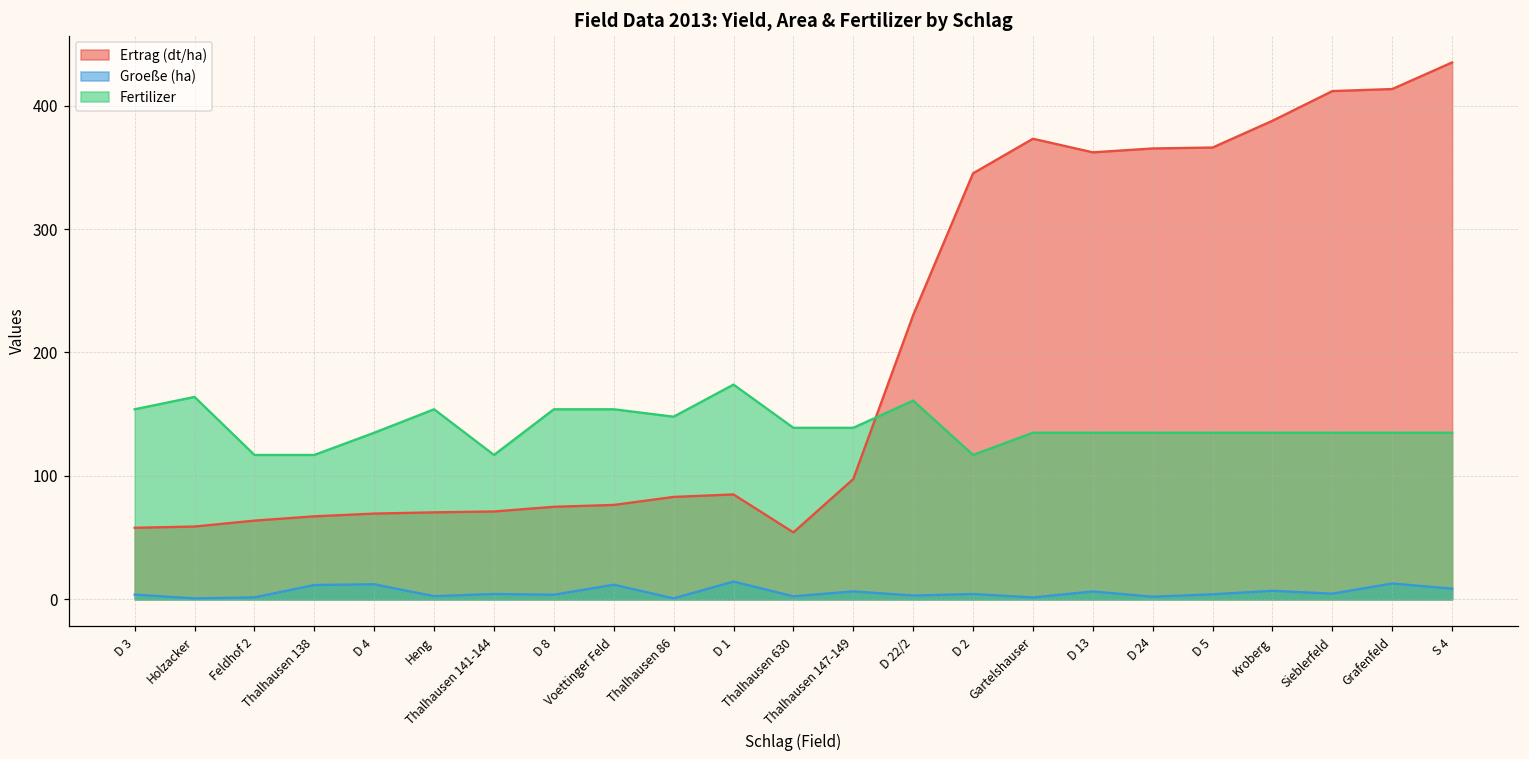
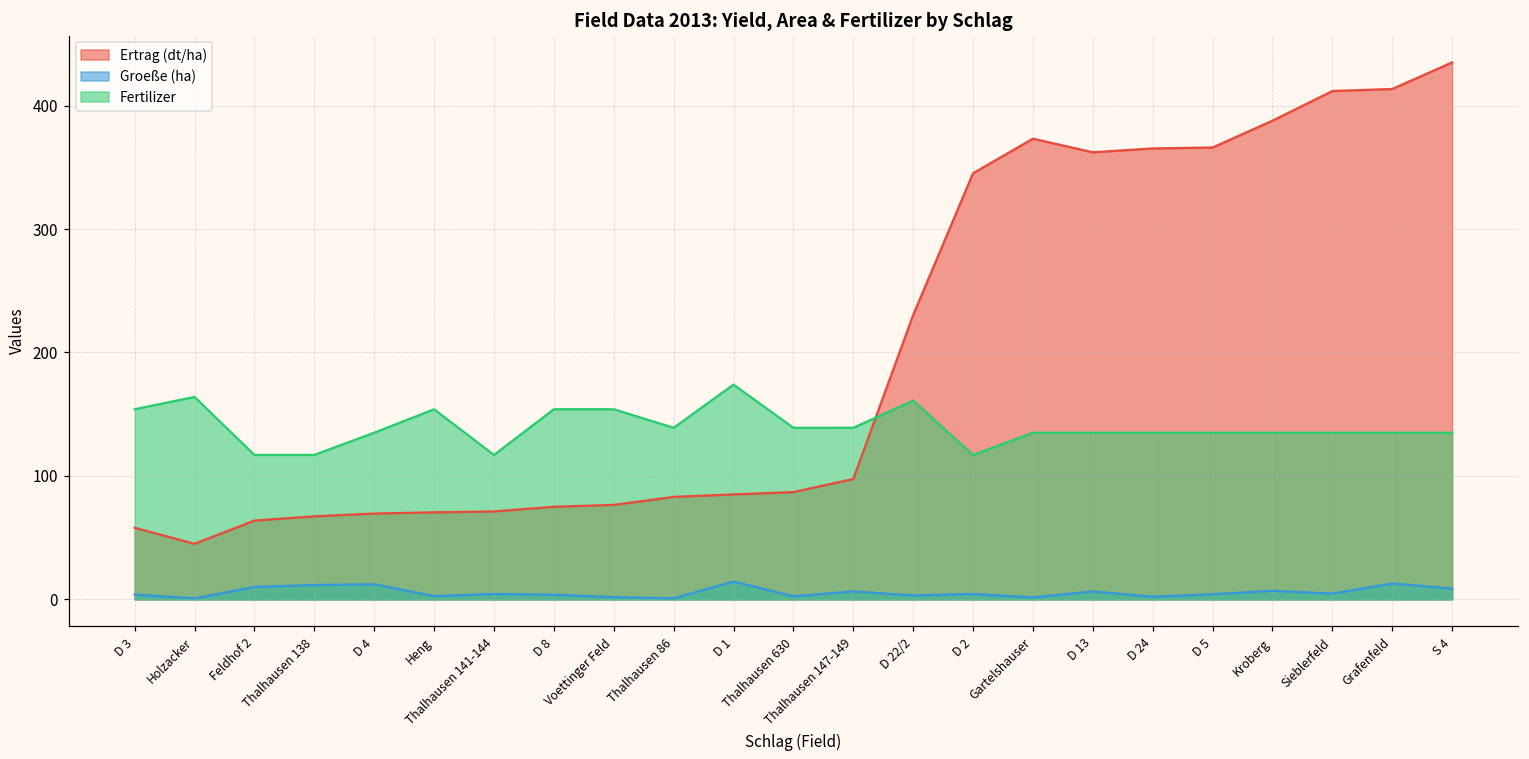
  {
    "Ertrag (dt/ha)": {
      "D 3": 58,
-     "Holzacker": 59,
+     "Holzacker": 45,
      "Feldhof 2": 64,
      "Thalhausen 138": 67,
      "D 4": 70,
      "Heng": 71,
      "Thalhausen 141-144": 71,
      "D 8": 75,
      "Voettinger Feld": 77,
      "Thalhausen 86": 83,
      "D 1": 85,
-     "Thalhausen 630": 54,
+     "Thalhausen 630": 87,
      "Thalhausen 147-149": 98,
      "D 22/2": 230,
      "D 2": 345,
      "Gartelshauser": 373,
      "D 13": 362,
      "D 24": 365,
      "D 5": 366,
      "Kroberg": 388,
      "Sieblerfeld": 412,
      "Grafenfeld": 413,
      "S 4": 435
    },
    "Groeße (ha)": {
      "D 3": 4,
      "Holzacker": 1,
-     "Feldhof 2": 2,
+     "Feldhof 2": 10,
      "Thalhausen 138": 12,
      "D 4": 12,
      "Heng": 3,
      "Thalhausen 141-144": 4,
      "D 8": 4,
-     "Voettinger Feld": 12,
+     "Voettinger Feld": 2,
      "Thalhausen 86": 1,
      "D 1": 14,
      "Thalhausen 630": 2,
      "Thalhausen 147-149": 6,
      "D 22/2": 3,
      "D 2": 4,
      "Gartelshauser": 2,
      "D 13": 6,
      "D 24": 2,
      "D 5": 4,
      "Kroberg": 7,
      "Sieblerfeld": 5,
      "Grafenfeld": 13,
      "S 4": 9
    },
    "Fertilizer": {
      "D 3": 154,
      "Holzacker": 164,
      "Feldhof 2": 117,
      "Thalhausen 138": 117,
      "D 4": 135,
      "Heng": 154,
      "Thalhausen 141-144": 117,
      "D 8": 154,
      "Voettinger Feld": 154,
-     "Thalhausen 86": 148,
+     "Thalhausen 86": 139,
      "D 1": 174,
      "Thalhausen 630": 139,
      "Thalhausen 147-149": 139,
      "D 22/2": 161,
      "D 2": 117,
      "Gartelshauser": 135,
      "D 13": 135,
      "D 24": 135,
      "D 5": 135,
      "Kroberg": 135,
      "Sieblerfeld": 135,
      "Grafenfeld": 135,
      "S 4": 135
    }
  }
